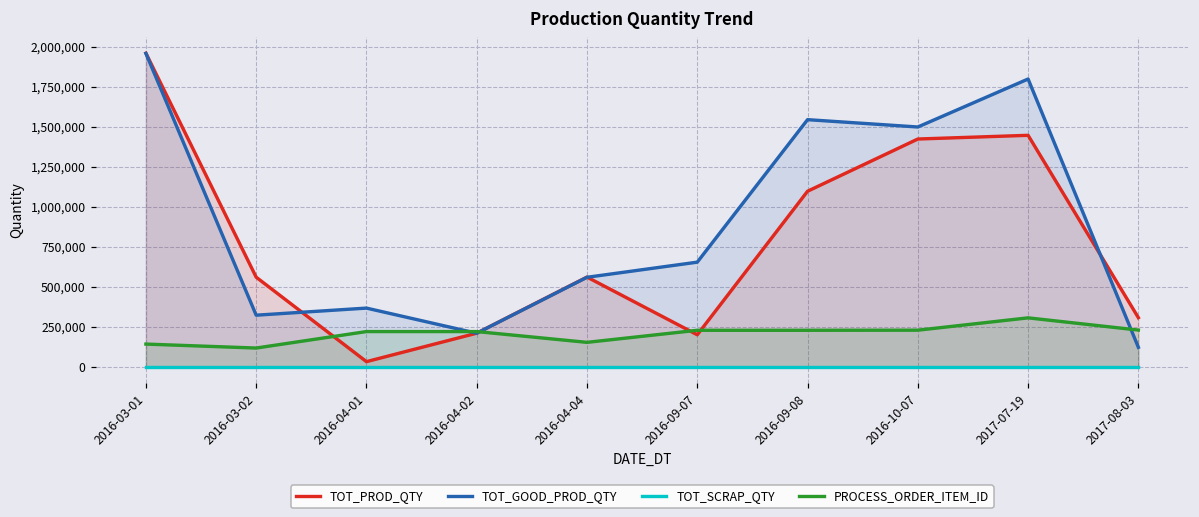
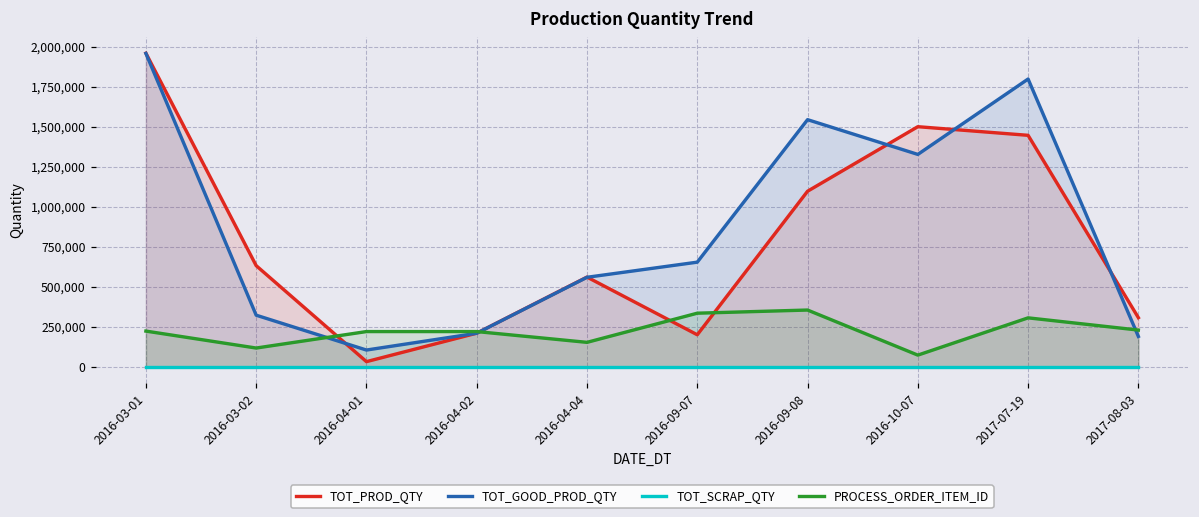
  {
    "TOT_PROD_QTY": {
-     "2016-03-02": "560,000",
+     "2016-03-02": "630,000",
      "2016-04-01": "30,000",
      "2016-09-07": "200,000",
      "2016-09-08": "1,100,000",
-     "2016-10-07": "1,420,000",
+     "2016-10-07": "1,500,000",
      "2017-07-19": "1,450,000",
      "2017-08-03": "310,000"
    },
    "TOT_GOOD_PROD_QTY": {
      "2016-03-02": "320,000",
-     "2016-04-01": "370,000",
+     "2016-04-01": "110,000",
      "2016-09-07": "650,000",
      "2016-09-08": "1,550,000",
-     "2016-10-07": "1,500,000",
+     "2016-10-07": "1,330,000",
      "2017-07-19": "1,800,000",
-     "2017-08-03": "120,000"
+     "2017-08-03": "190,000"
    },
    "TOT_SCRAP_QTY": {
      "2016-03-01": "0",
      "2016-03-02": "0",
      "2016-04-01": "0",
      "2016-04-02": "0",
      "2016-04-04": "0",
      "2016-09-07": "0",
      "2016-09-08": "0",
      "2016-10-07": "0",
      "2017-07-19": "0",
      "2017-08-03": "0"
    },
    "PROCESS_ORDER_ITEM_ID": {
-     "2016-03-01": "140,000",
+     "2016-03-01": "220,000",
      "2016-03-02": "120,000",
      "2016-04-01": "220,000",
      "2016-04-04": "150,000",
-     "2016-09-07": "230,000",
-     "2016-09-08": "230,000",
-     "2016-10-07": "230,000",
+     "2016-09-07": "340,000",
+     "2016-09-08": "360,000",
+     "2016-10-07": "70,000",
      "2017-07-19": "310,000",
      "2017-08-03": "230,000"
    }
  }
